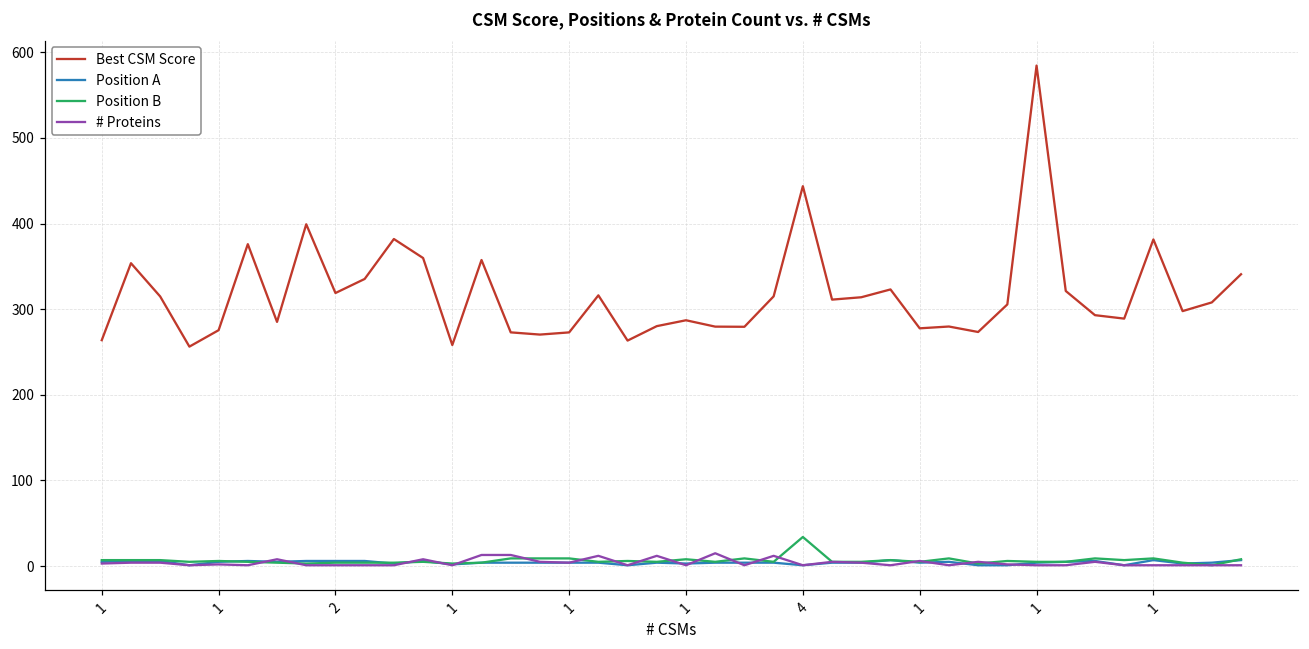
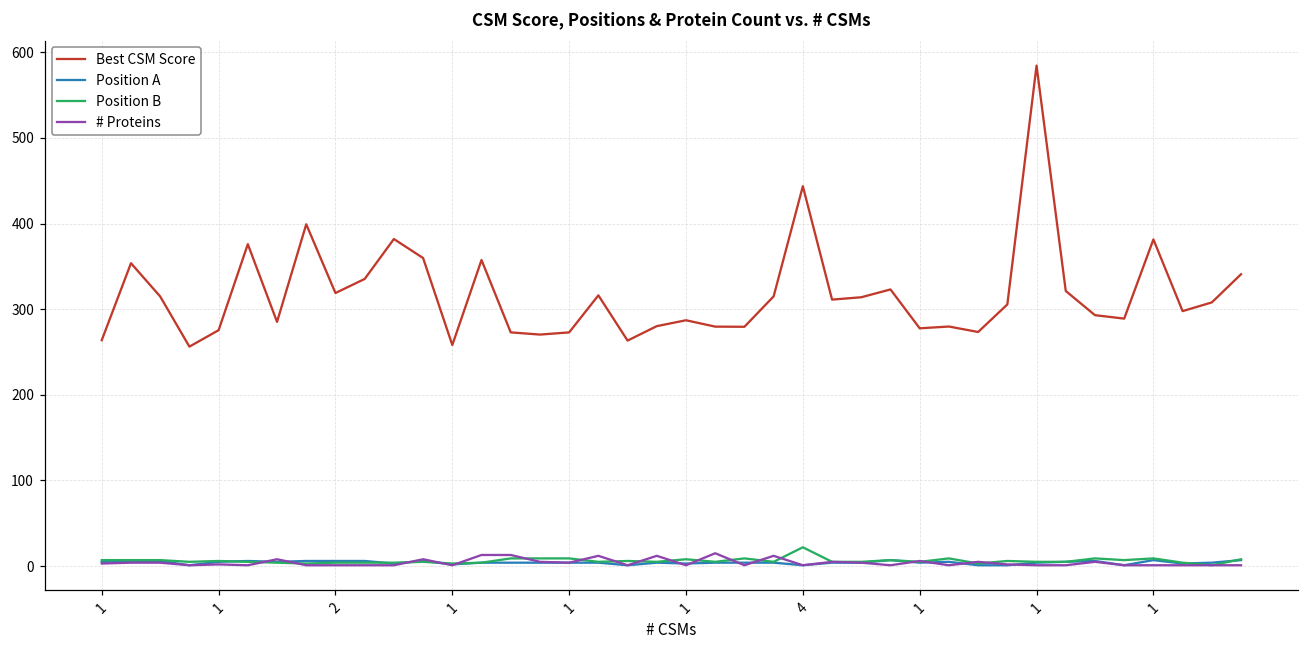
  {
    "Best CSM Score": {
      "4": 440
    },
    "Position B": {
-     "4": 30
+     "4": 20
    }
  }
